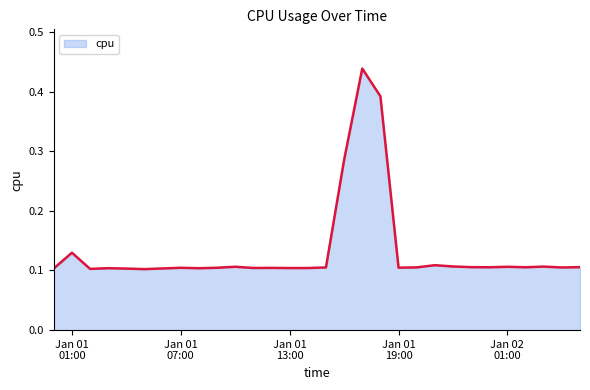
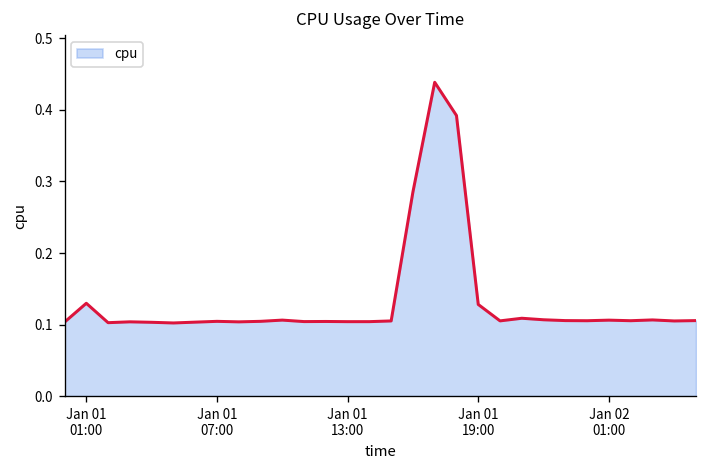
  {
    "Jan 01 01:00": 0.13,
    "Jan 01 07:00": 0.10,
    "Jan 01 13:00": 0.10,
-   "Jan 01 19:00": 0.10,
+   "Jan 01 19:00": 0.13,
    "Jan 02 01:00": 0.11
  }
